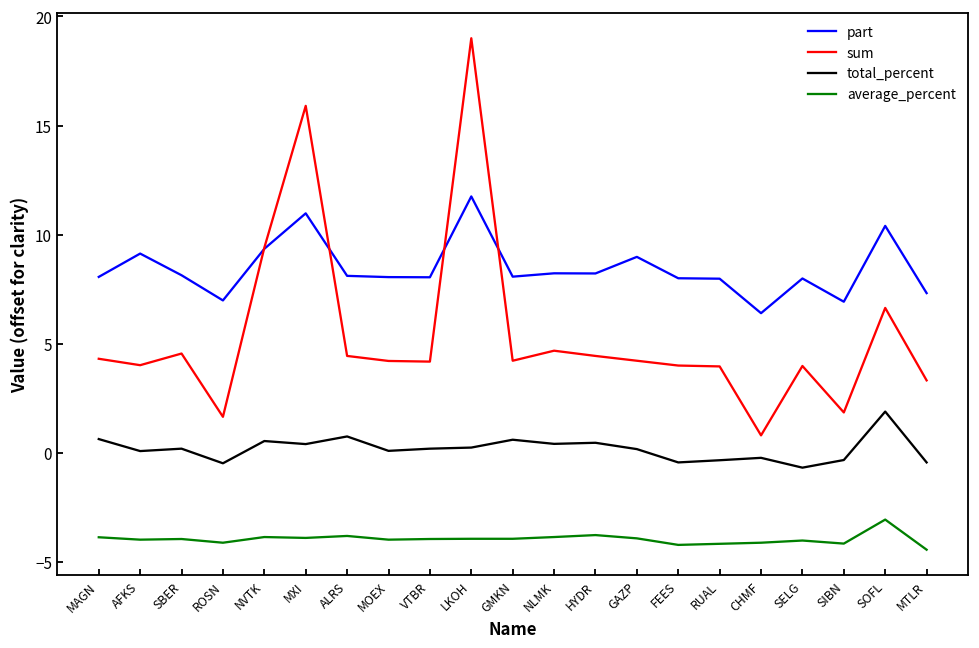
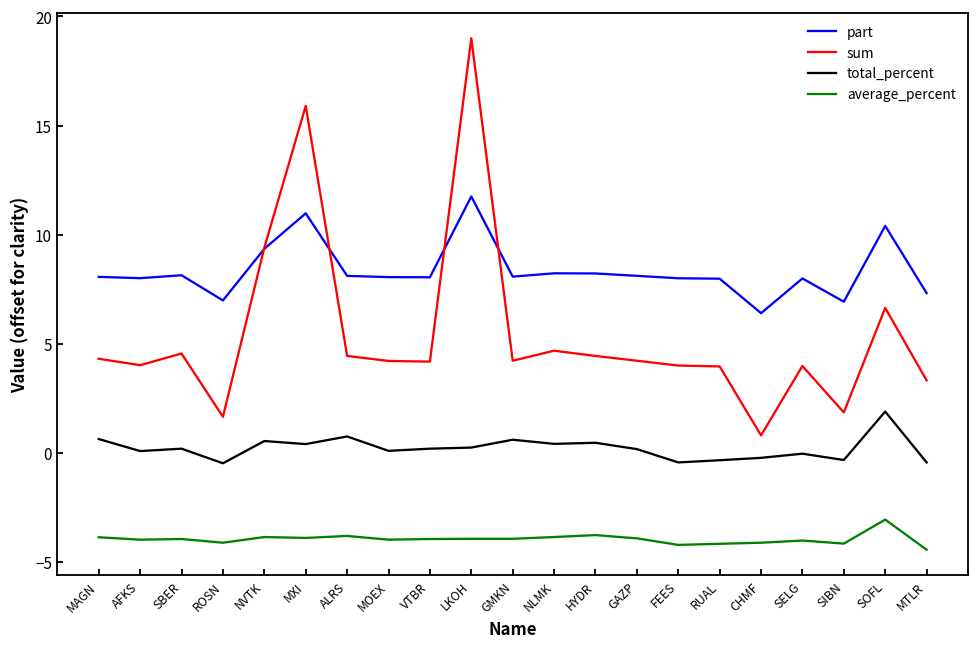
  {
    "part": {
      "MAGN": 8.1,
-     "AFKS": 9.1,
+     "AFKS": 8.0,
      "SBER": 8.1,
      "ROSN": 7.0,
      "MXI": 11.0,
      "ALRS": 8.1,
      "MOEX": 8.1,
      "VTBR": 8.0,
      "LKOH": 11.8,
      "GMKN": 8.1,
      "NLMK": 8.2,
      "HYDR": 8.2,
-     "GAZP": 9.0,
+     "GAZP": 8.1,
      "FEES": 8.0,
      "RUAL": 8.0,
      "CHMF": 6.4,
      "SELG": 8.0,
      "SIBN": 6.9,
      "SOFL": 10.4,
      "MTLR": 7.3
    },
    "sum": {
      "MAGN": 4.3,
      "AFKS": 4.0,
      "SBER": 4.6,
      "ROSN": 1.7,
      "MXI": 15.9,
      "ALRS": 4.4,
      "MOEX": 4.2,
      "VTBR": 4.2,
      "LKOH": 19.0,
      "GMKN": 4.2,
      "NLMK": 4.7,
      "HYDR": 4.4,
      "GAZP": 4.2,
      "FEES": 4.0,
      "RUAL": 4.0,
      "CHMF": 0.8,
      "SELG": 4.0,
      "SIBN": 1.9,
      "SOFL": 6.6,
      "MTLR": 3.3
    },
    "total_percent": {
      "MAGN": 0.6,
      "AFKS": 0.1,
      "SBER": 0.2,
      "ROSN": -0.5,
      "NVTK": 0.5,
      "MXI": 0.4,
      "ALRS": 0.8,
      "MOEX": 0.1,
      "VTBR": 0.2,
      "LKOH": 0.2,
      "GMKN": 0.6,
      "NLMK": 0.4,
      "HYDR": 0.5,
      "GAZP": 0.2,
      "FEES": -0.4,
      "RUAL": -0.3,
      "CHMF": -0.2,
-     "SELG": -0.7,
+     "SELG": 0.0,
      "SIBN": -0.3,
      "SOFL": 1.9,
      "MTLR": -0.4
    },
    "average_percent": {
      "MAGN": -3.9,
      "AFKS": -4.0,
      "SBER": -4.0,
      "ROSN": -4.1,
      "NVTK": -3.9,
      "MXI": -3.9,
      "ALRS": -3.8,
      "MOEX": -4.0,
      "VTBR": -4.0,
      "LKOH": -3.9,
      "GMKN": -3.9,
      "NLMK": -3.9,
      "HYDR": -3.8,
      "GAZP": -3.9,
      "FEES": -4.2,
      "RUAL": -4.2,
      "CHMF": -4.1,
      "SELG": -4.0,
      "SIBN": -4.2,
      "SOFL": -3.1,
      "MTLR": -4.4
    }
  }
